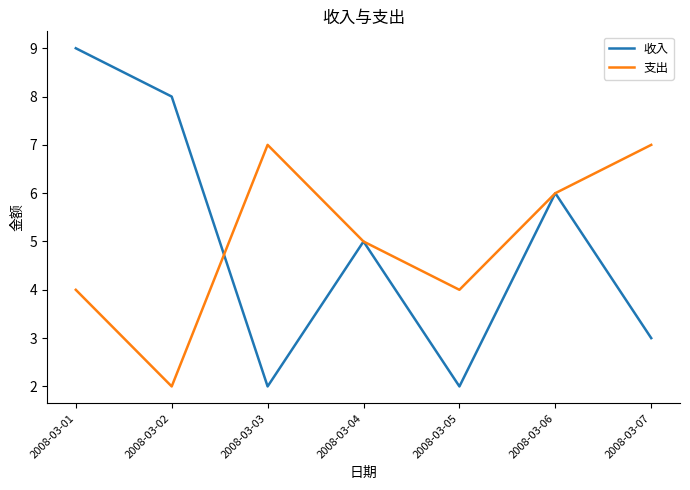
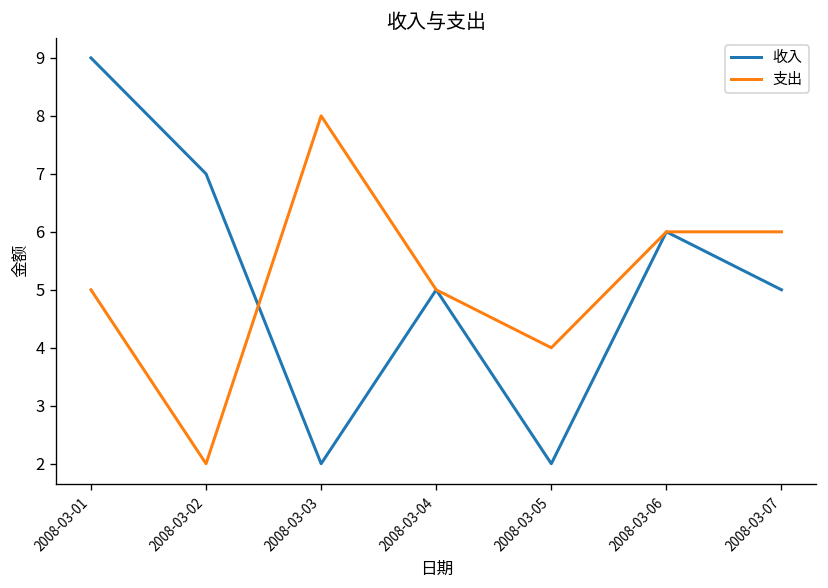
  {
    "收入": {
      "2008-03-01": 9,
-     "2008-03-02": 8,
+     "2008-03-02": 7,
      "2008-03-03": 2,
      "2008-03-05": 2,
-     "2008-03-07": 3
+     "2008-03-07": 5
    },
    "支出": {
-     "2008-03-01": 4,
+     "2008-03-01": 5,
      "2008-03-02": 2,
-     "2008-03-03": 7,
+     "2008-03-03": 8,
      "2008-03-05": 4,
-     "2008-03-07": 7
+     "2008-03-07": 6
    }
  }
